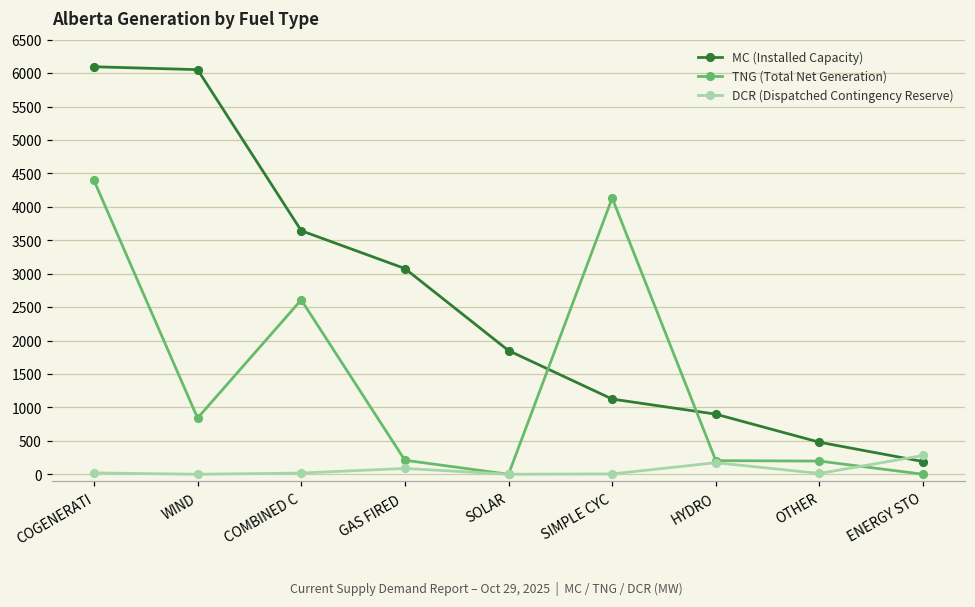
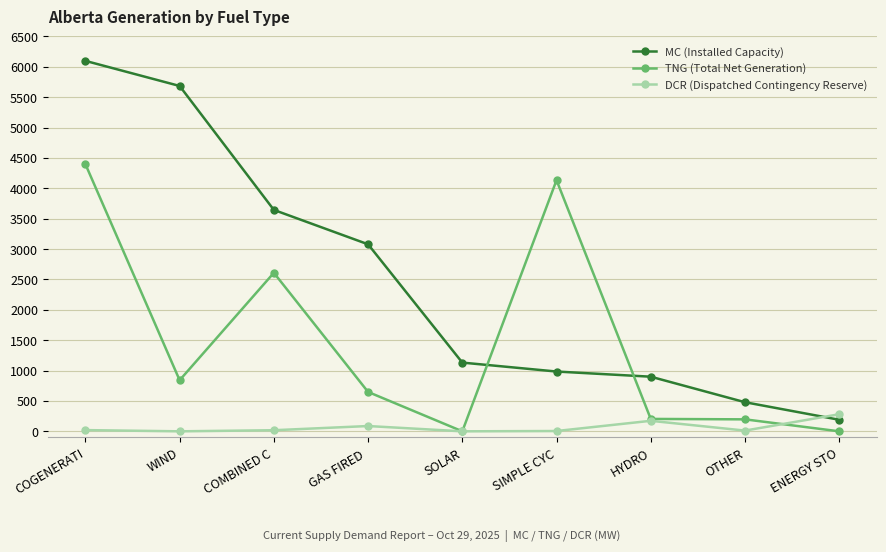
  {
    "MC (Installed Capacity)": {
      "COGENERATI": 6100,
-     "WIND": 6100,
+     "WIND": 5700,
      "COMBINED C": 3600,
      "GAS FIRED": 3100,
-     "SOLAR": 1900,
-     "SIMPLE CYC": 1100,
+     "SOLAR": 1100,
+     "SIMPLE CYC": 1000,
      "HYDRO": 900,
      "OTHER": 500,
      "ENERGY STO": 200
    },
    "TNG (Total Net Generation)": {
      "COGENERATI": 4400,
      "WIND": 800,
      "COMBINED C": 2600,
-     "GAS FIRED": 200,
+     "GAS FIRED": 600,
      "SIMPLE CYC": 4100,
      "OTHER": 200,
      "ENERGY STO": 0
    },
    "DCR (Dispatched Contingency Reserve)": {
      "COGENERATI": 0,
      "WIND": 0,
      "COMBINED C": 0,
      "GAS FIRED": 100,
      "SIMPLE CYC": 0,
      "OTHER": 0,
      "ENERGY STO": 300
    }
  }
